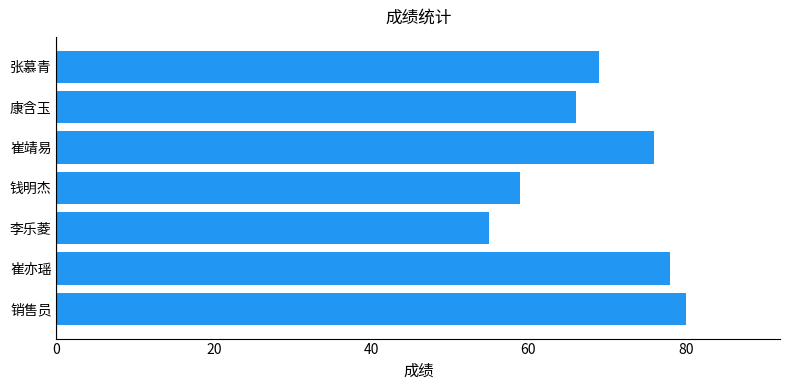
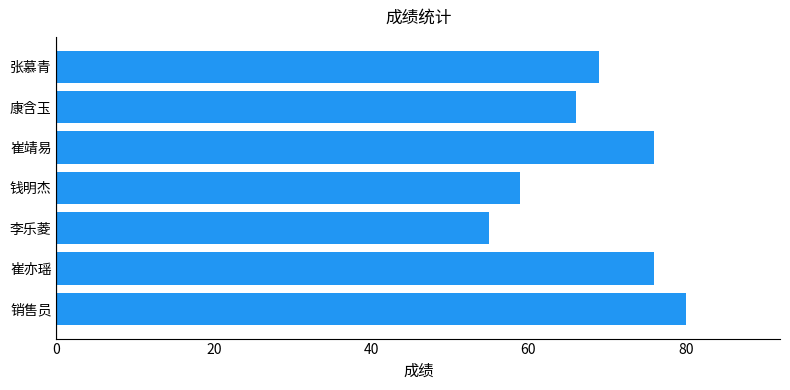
  {
    "张慕青": 69,
    "康含玉": 66,
    "崔靖易": 76,
    "钱明杰": 59,
    "李乐菱": 55,
-   "崔亦瑶": 78,
+   "崔亦瑶": 76,
    "销售员": 80
  }
